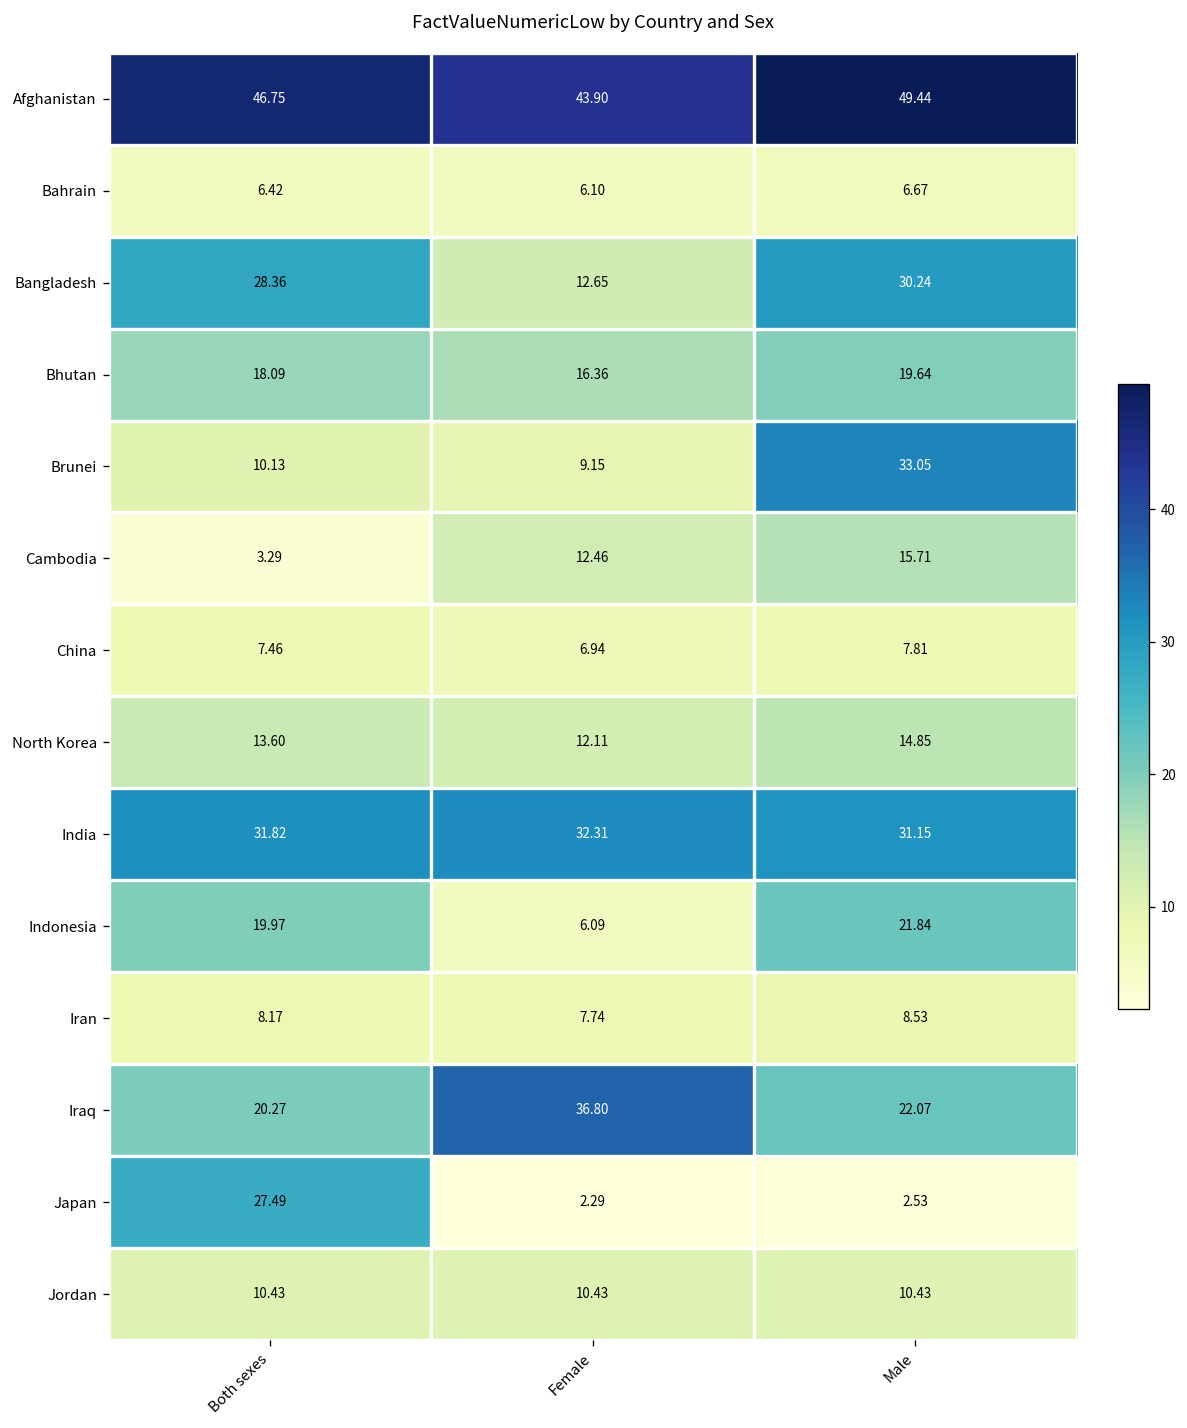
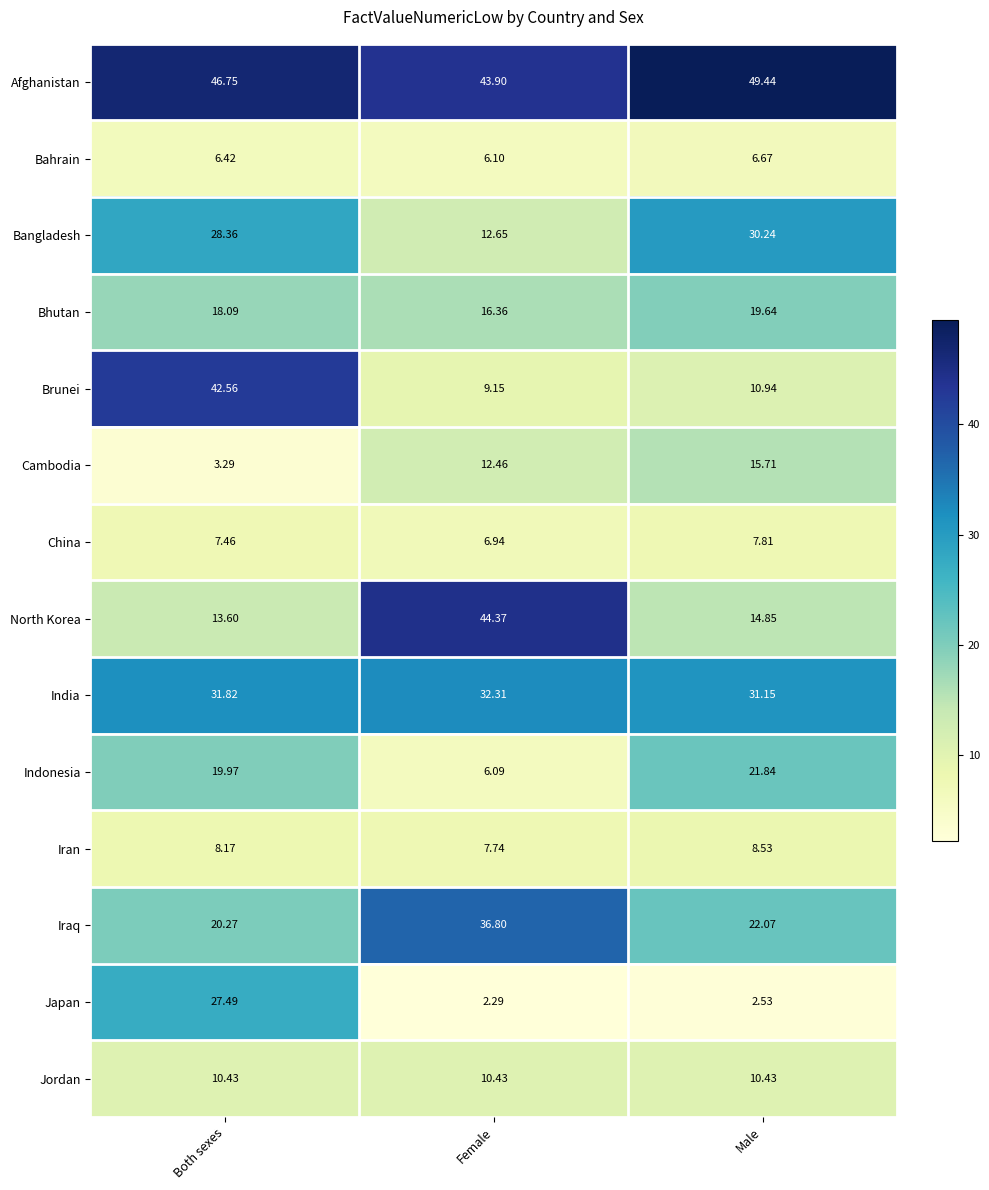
  {
    "Afghanistan": {
      "Both sexes": 46.75,
      "Female": 43.90,
      "Male": 49.44
    },
    "Bahrain": {
      "Both sexes": 6.42,
      "Female": 6.10,
      "Male": 6.67
    },
    "Bangladesh": {
      "Both sexes": 28.36,
      "Female": 12.65,
      "Male": 30.24
    },
    "Bhutan": {
      "Both sexes": 18.09,
      "Female": 16.36,
      "Male": 19.64
    },
    "Brunei": {
-     "Both sexes": 10.13,
+     "Both sexes": 42.56,
      "Female": 9.15,
-     "Male": 33.05
+     "Male": 10.94
    },
    "Cambodia": {
      "Both sexes": 3.29,
      "Female": 12.46,
      "Male": 15.71
    },
    "China": {
      "Both sexes": 7.46,
      "Female": 6.94,
      "Male": 7.81
    },
    "North Korea": {
      "Both sexes": 13.60,
-     "Female": 12.11,
+     "Female": 44.37,
      "Male": 14.85
    },
    "India": {
      "Both sexes": 31.82,
      "Female": 32.31,
      "Male": 31.15
    },
    "Indonesia": {
      "Both sexes": 19.97,
      "Female": 6.09,
      "Male": 21.84
    },
    "Iran": {
      "Both sexes": 8.17,
      "Female": 7.74,
      "Male": 8.53
    },
    "Iraq": {
      "Both sexes": 20.27,
      "Female": 36.80,
      "Male": 22.07
    },
    "Japan": {
      "Both sexes": 27.49,
      "Female": 2.29,
      "Male": 2.53
    },
    "Jordan": {
      "Both sexes": 10.43,
      "Female": 10.43,
      "Male": 10.43
    }
  }
